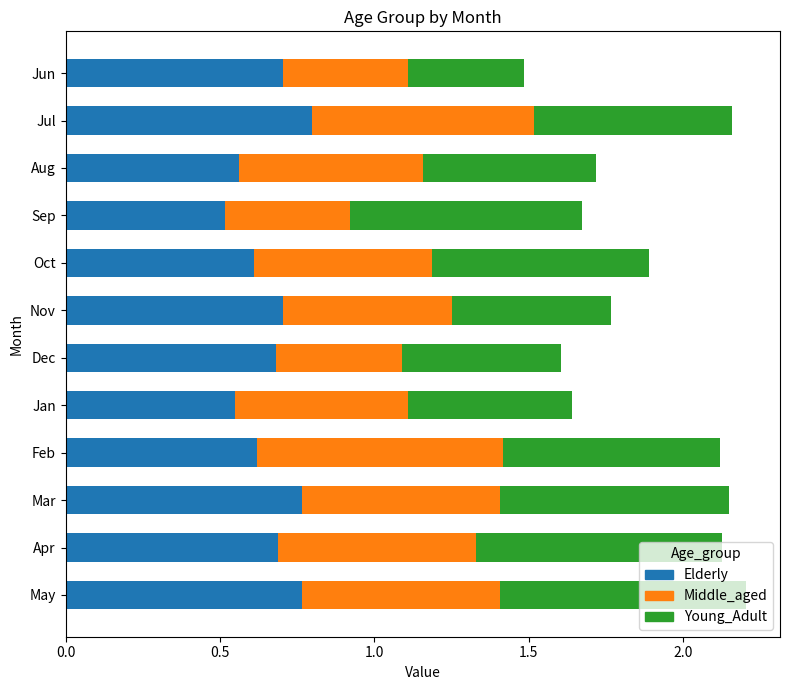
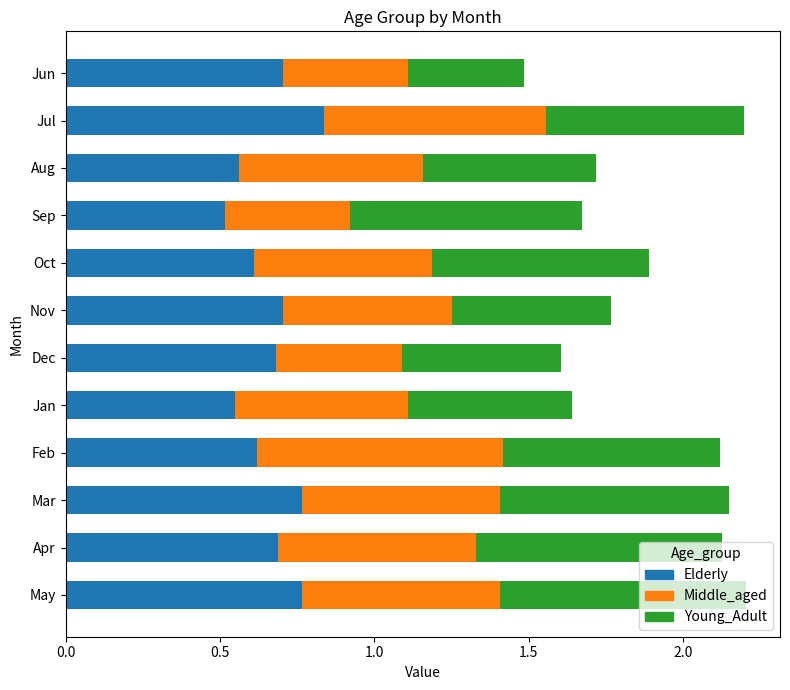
  {
    "Elderly": {
      "Jun": 0.70,
-     "Jul": 0.80,
+     "Jul": 0.84,
      "Aug": 0.56,
      "Sep": 0.52,
      "Oct": 0.61,
      "Nov": 0.70,
      "Dec": 0.68,
      "Jan": 0.55,
      "Feb": 0.62,
      "Mar": 0.77,
      "Apr": 0.69,
      "May": 0.77
    },
    "Middle_aged": {
      "Jun": 0.41,
      "Jul": 0.72,
      "Aug": 0.59,
      "Sep": 0.41,
      "Oct": 0.58,
      "Nov": 0.55,
      "Dec": 0.41,
      "Jan": 0.56,
      "Feb": 0.80,
      "Mar": 0.64,
      "Apr": 0.64,
      "May": 0.64
    },
    "Young_Adult": {
      "Jun": 0.38,
      "Jul": 0.64,
      "Aug": 0.56,
      "Sep": 0.75,
      "Oct": 0.70,
      "Nov": 0.52,
      "Dec": 0.52,
      "Jan": 0.53,
      "Feb": 0.70,
      "Mar": 0.74
    }
  }
